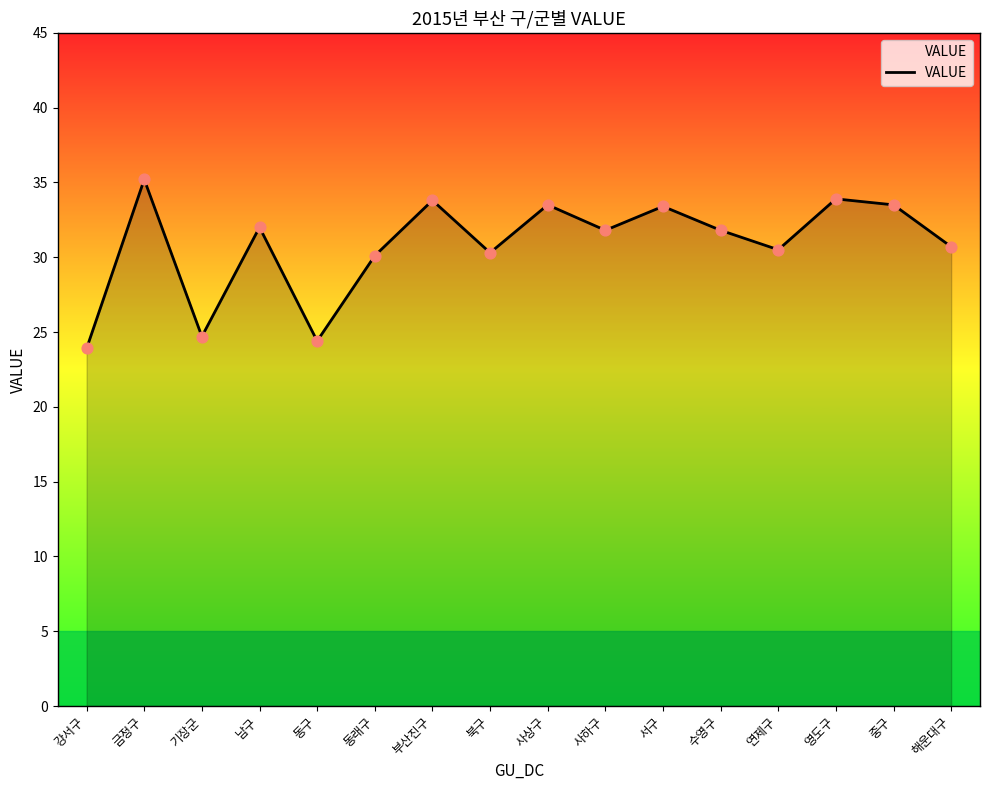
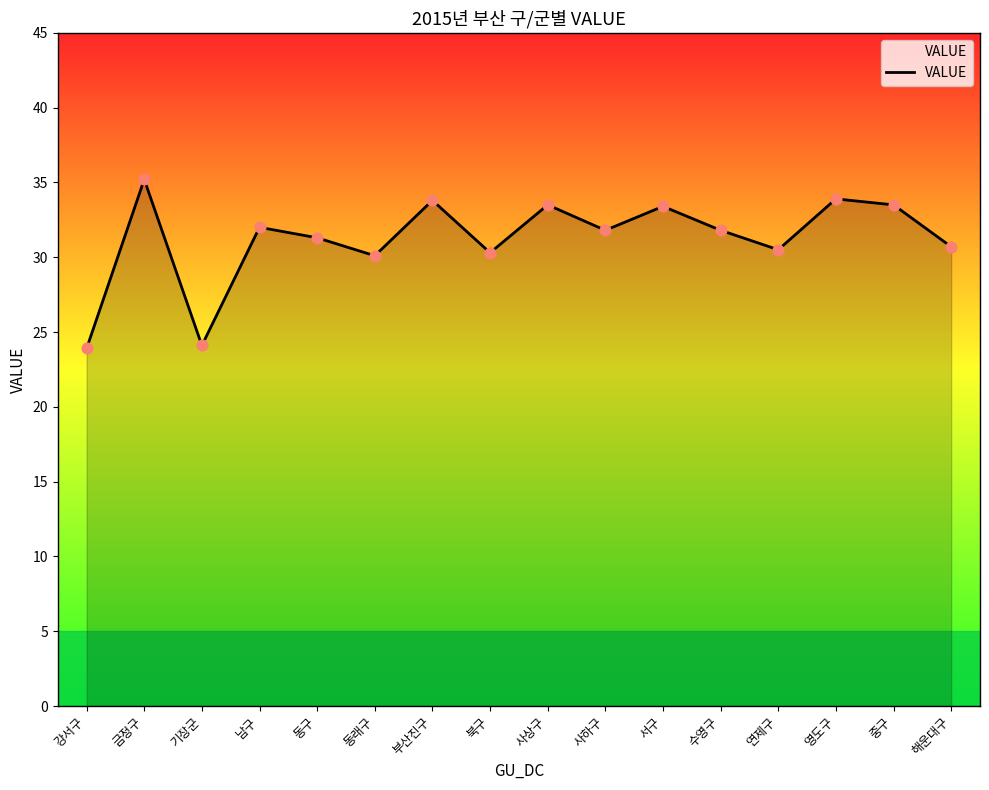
  {
    "강서구": 23.9,
    "금정구": 35.2,
-   "기장군": 24.7,
+   "기장군": 24.1,
    "남구": 32.0,
-   "동구": 24.4,
+   "동구": 31.3,
    "동래구": 30.1,
    "부산진구": 33.8,
    "북구": 30.3,
    "사상구": 33.5,
    "사하구": 31.8,
    "서구": 33.4,
    "수영구": 31.8,
    "연제구": 30.5,
    "영도구": 33.9,
    "중구": 33.5,
    "해운대구": 30.7
  }
